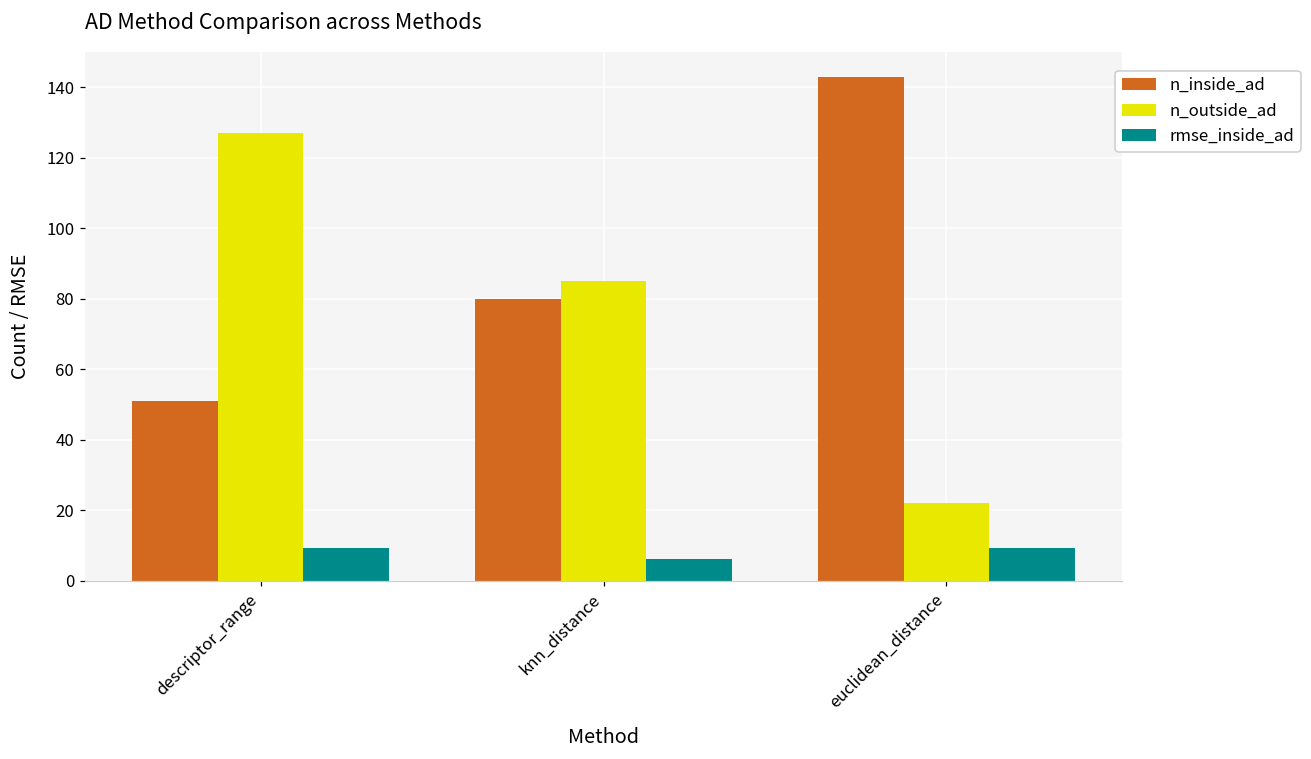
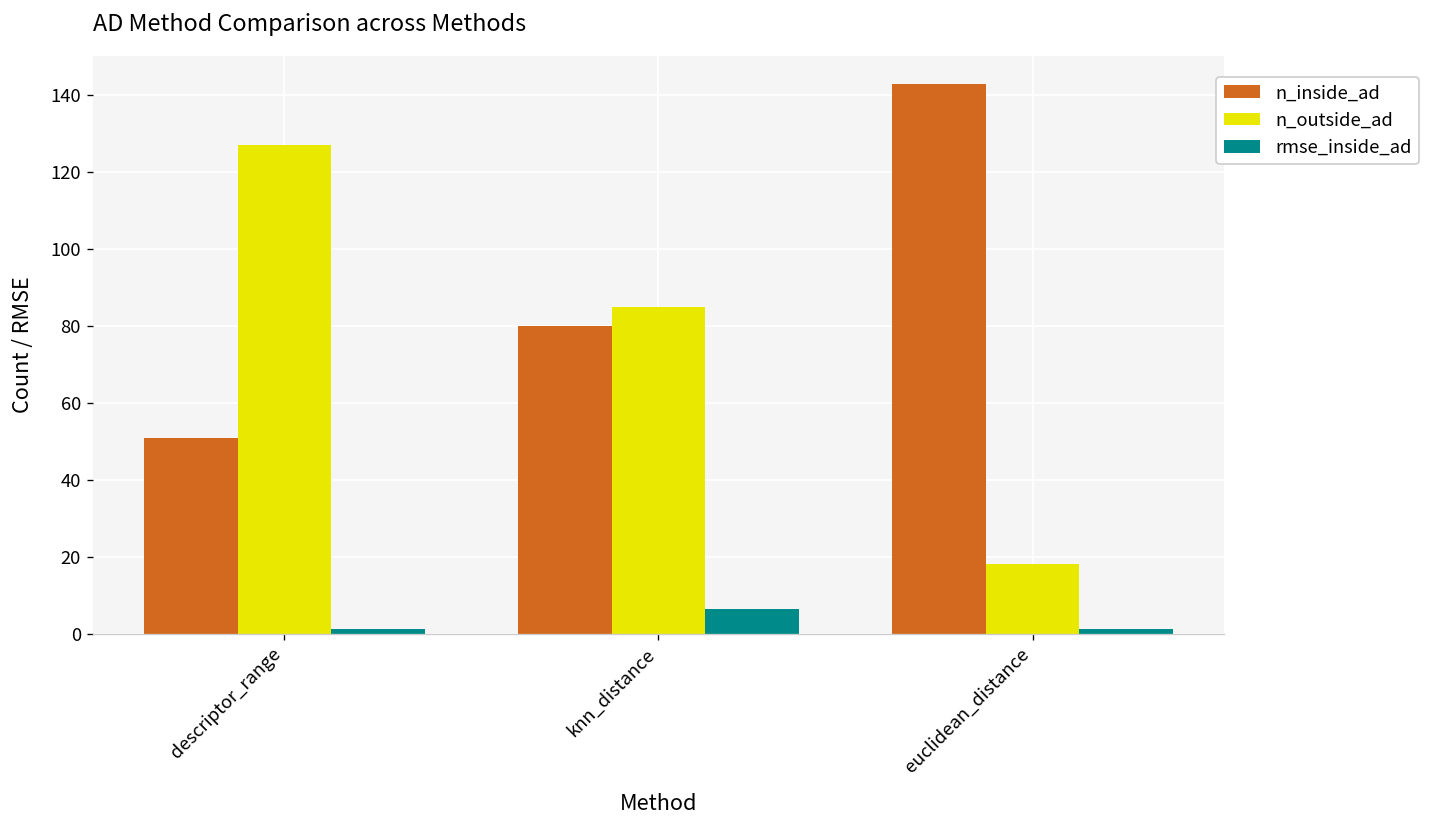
  {
    "n_inside_ad": {
      "descriptor_range": 51,
      "knn_distance": 80,
      "euclidean_distance": 143
    },
    "n_outside_ad": {
      "descriptor_range": 127,
      "knn_distance": 85,
-     "euclidean_distance": 22
+     "euclidean_distance": 18
    },
    "rmse_inside_ad": {
-     "descriptor_range": 9,
+     "descriptor_range": 1,
      "knn_distance": 6,
-     "euclidean_distance": 9
+     "euclidean_distance": 1
    }
  }
